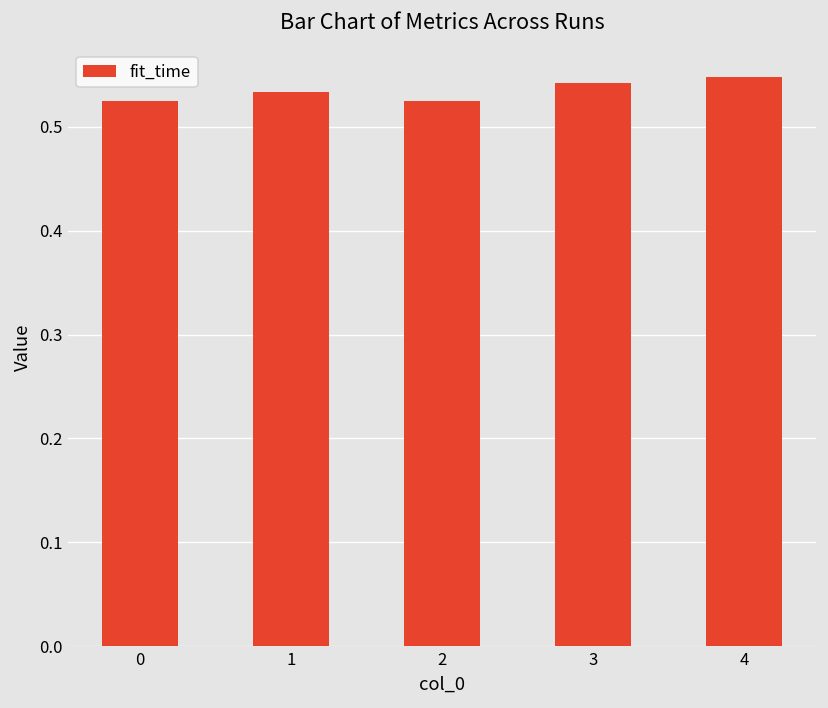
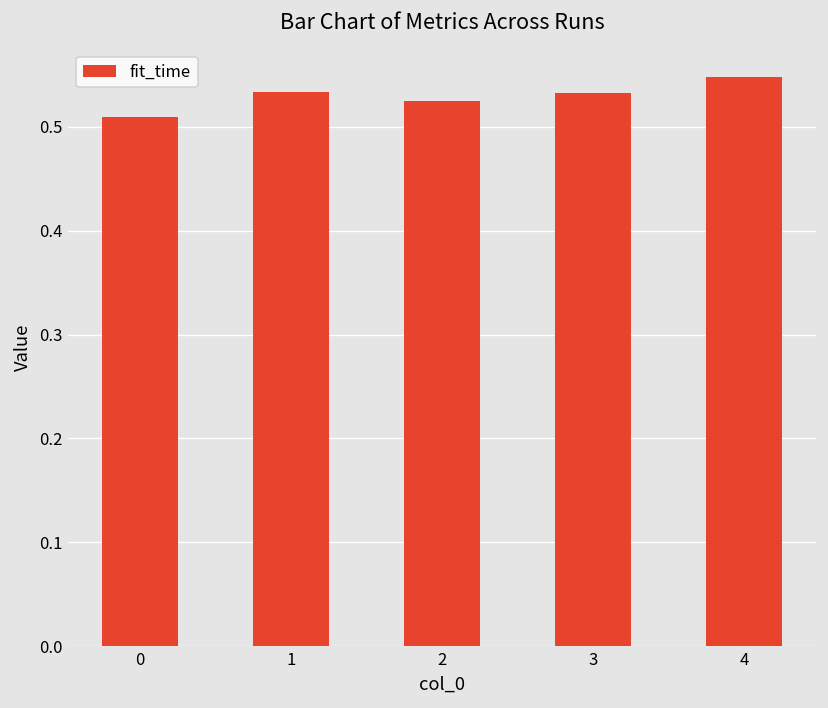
  {
-   "0": 0.52,
+   "0": 0.51,
    "1": 0.53,
    "2": 0.52,
-   "3": 0.54,
+   "3": 0.53,
    "4": 0.55
  }
